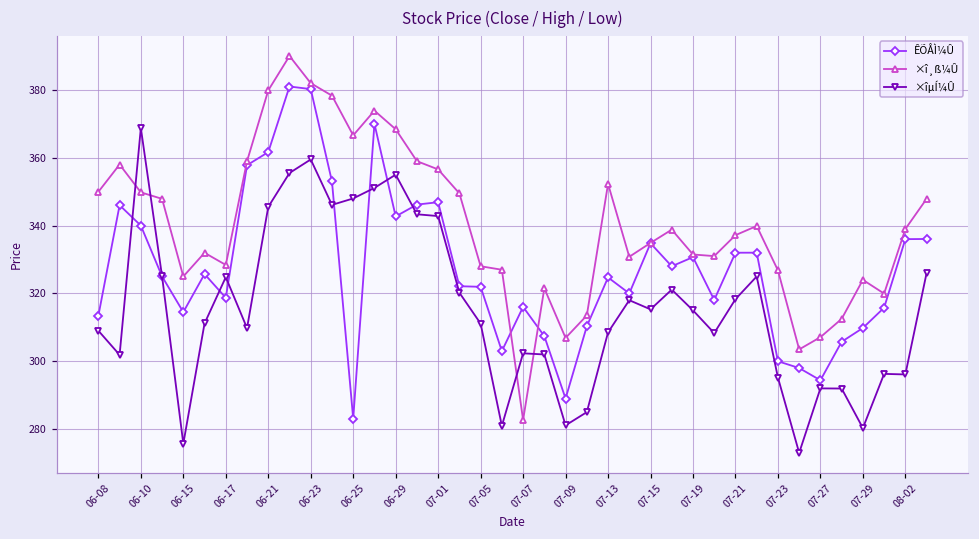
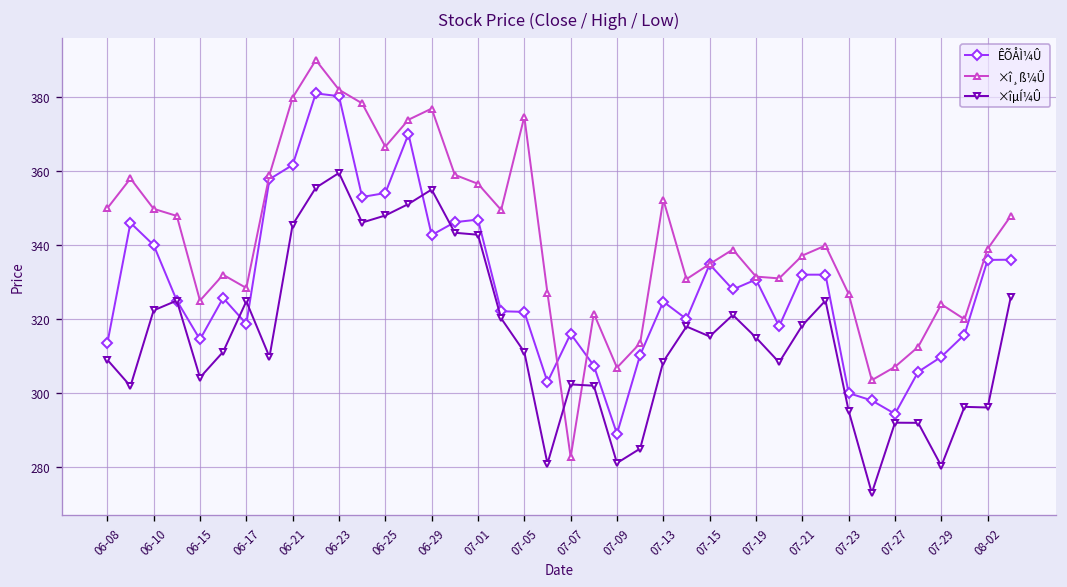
  {
    "ÊÕÅÌ¼Û": {
      "06-08": 313,
      "06-10": 340,
      "06-15": 314,
      "06-17": 319,
      "06-21": 362,
      "06-23": 380,
-     "06-25": 283,
+     "06-25": 354,
      "06-29": 343,
      "07-01": 347,
      "07-05": 322,
      "07-07": 316,
      "07-09": 289,
      "07-13": 325,
      "07-21": 332,
      "07-23": 300,
      "07-27": 294,
      "07-29": 310,
      "08-02": 336
    },
    "×î¸ß¼Û": {
      "06-08": 350,
      "06-10": 350,
      "06-15": 325,
      "06-17": 328,
      "06-21": 380,
      "06-23": 382,
      "06-25": 367,
-     "06-29": 368,
+     "06-29": 377,
      "07-01": 357,
-     "07-05": 328,
+     "07-05": 375,
      "07-07": 283,
      "07-09": 307,
      "07-13": 352,
      "07-21": 337,
      "07-23": 327,
      "07-27": 307,
      "07-29": 324,
      "08-02": 339
    },
    "×îµÍ¼Û": {
      "06-08": 309,
-     "06-10": 369,
-     "06-15": 276,
+     "06-10": 322,
+     "06-15": 304,
      "06-17": 325,
      "06-21": 346,
      "06-23": 360,
      "06-25": 348,
      "06-29": 355,
      "07-01": 343,
      "07-05": 311,
      "07-07": 302,
      "07-09": 281,
      "07-13": 309,
      "07-15": 315,
      "07-19": 315,
      "07-21": 318,
      "07-23": 295,
      "07-27": 292,
      "07-29": 280,
      "08-02": 296
    }
  }
